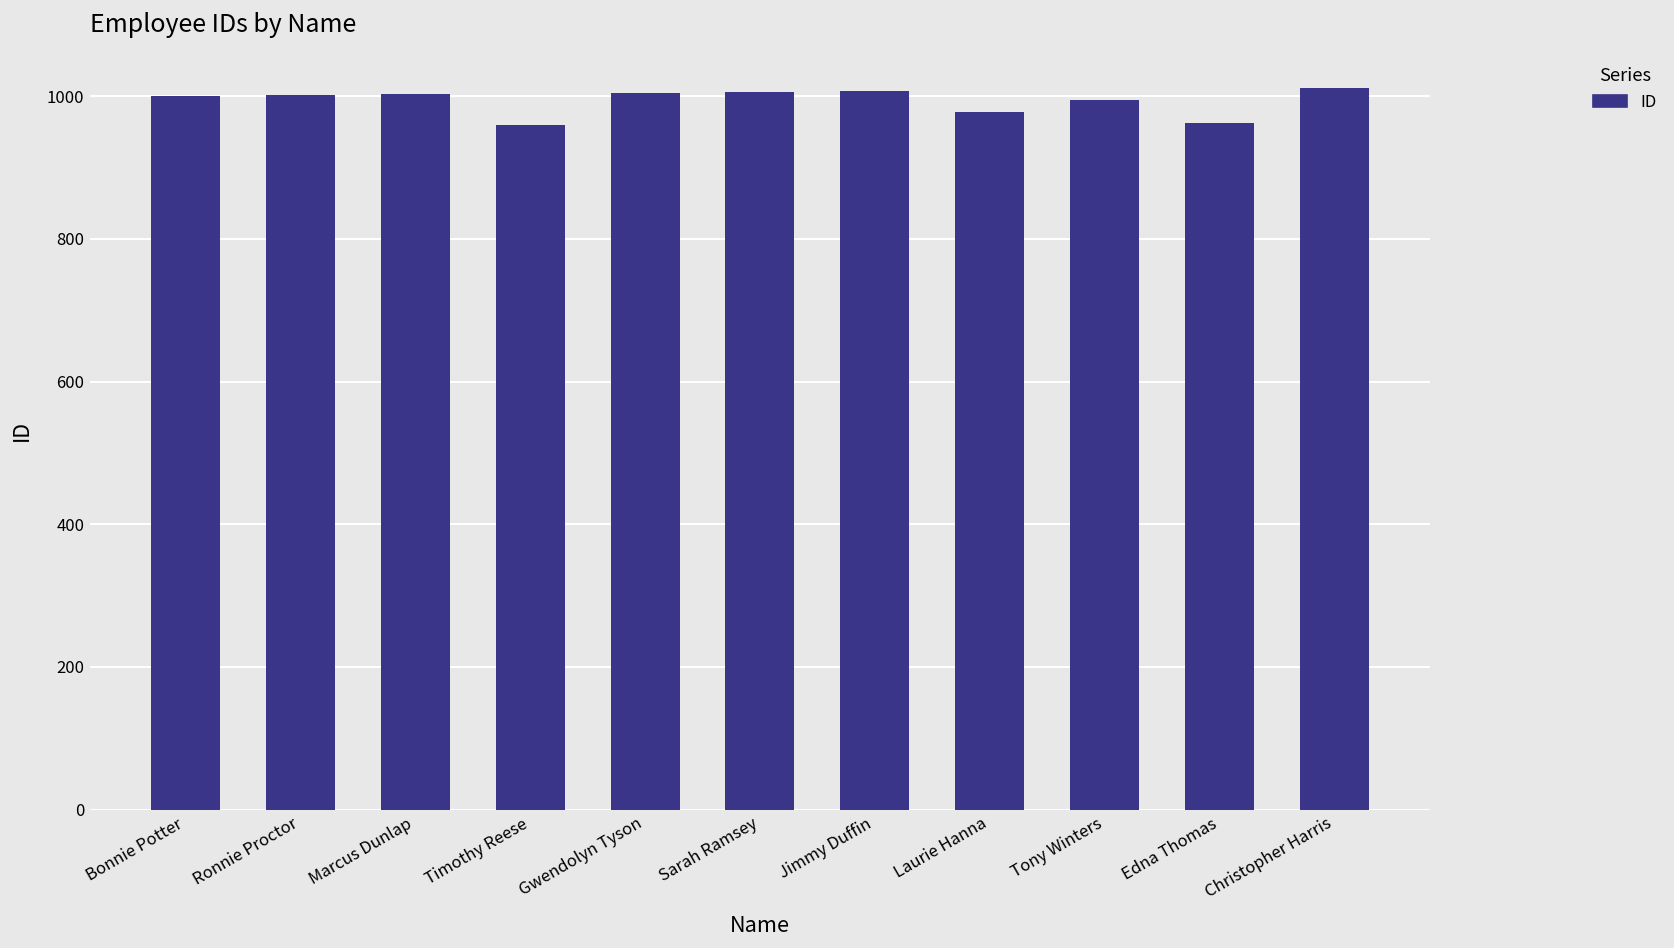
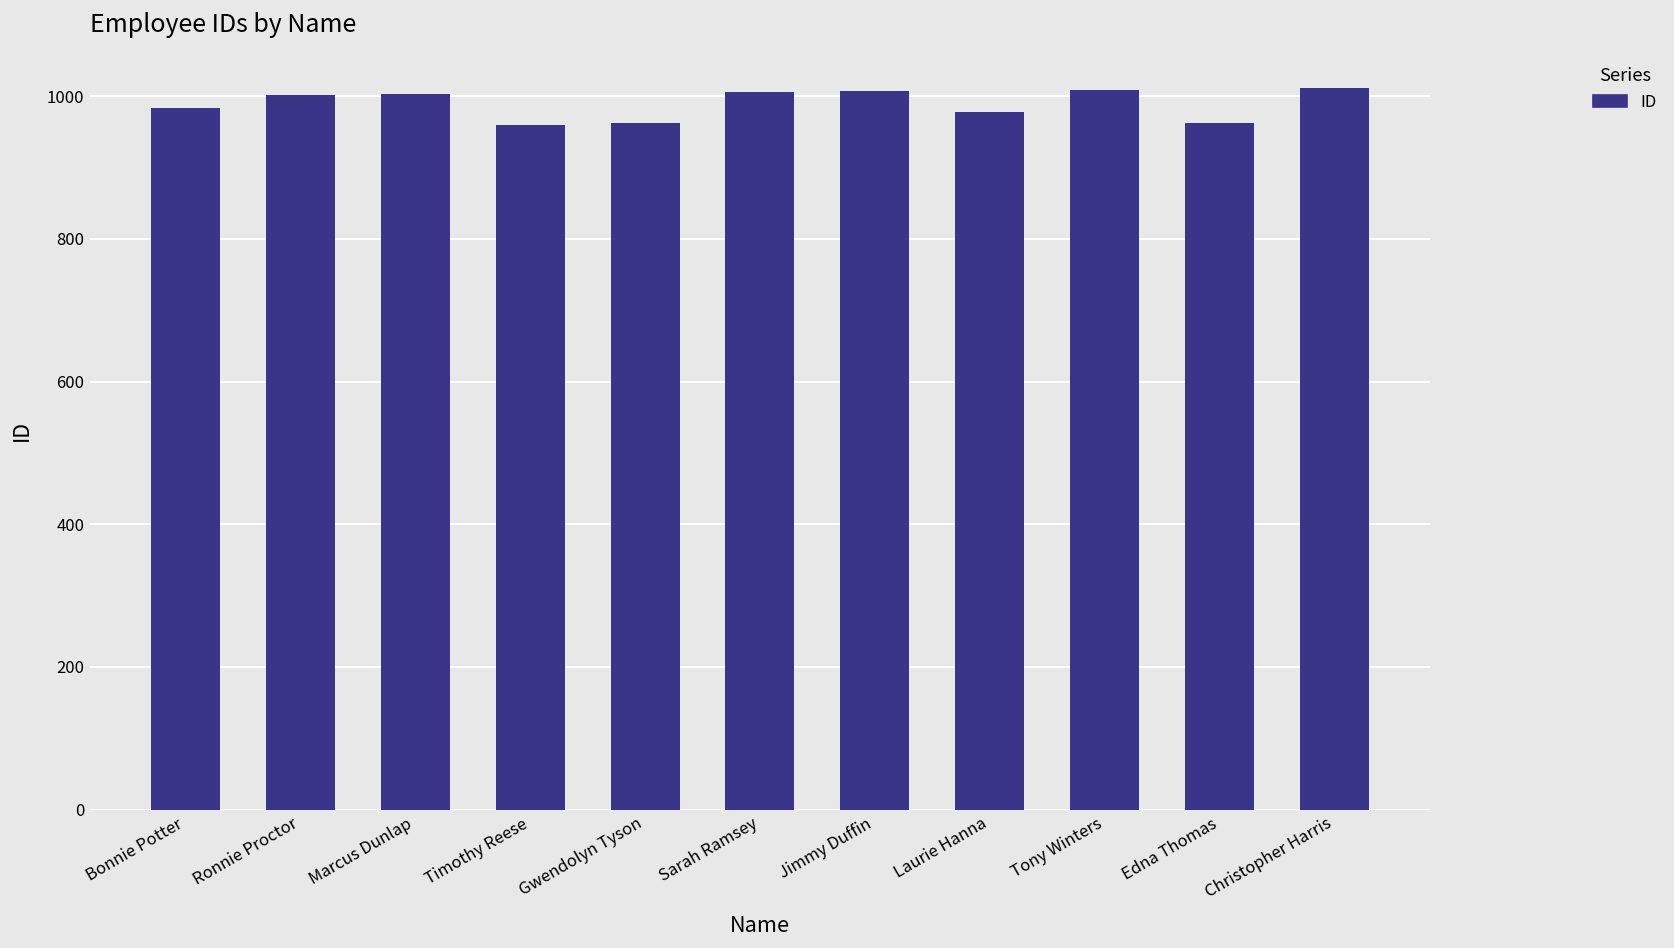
  {
-   "Bonnie Potter": 1000,
+   "Bonnie Potter": 980,
    "Ronnie Proctor": 1000,
    "Marcus Dunlap": 1000,
    "Timothy Reese": 960,
-   "Gwendolyn Tyson": 1010,
+   "Gwendolyn Tyson": 960,
    "Sarah Ramsey": 1010,
    "Jimmy Duffin": 1010,
    "Laurie Hanna": 980,
-   "Tony Winters": 1000,
+   "Tony Winters": 1010,
    "Edna Thomas": 960,
    "Christopher Harris": 1010
  }
